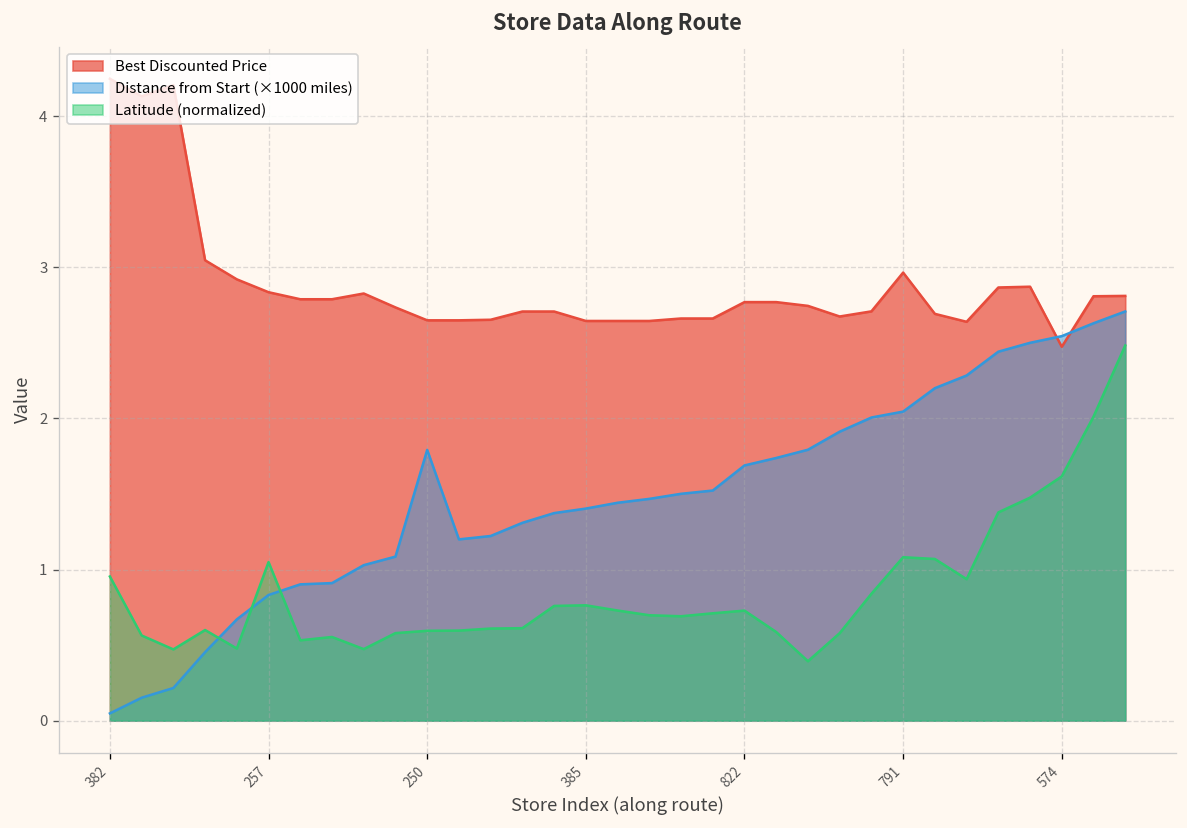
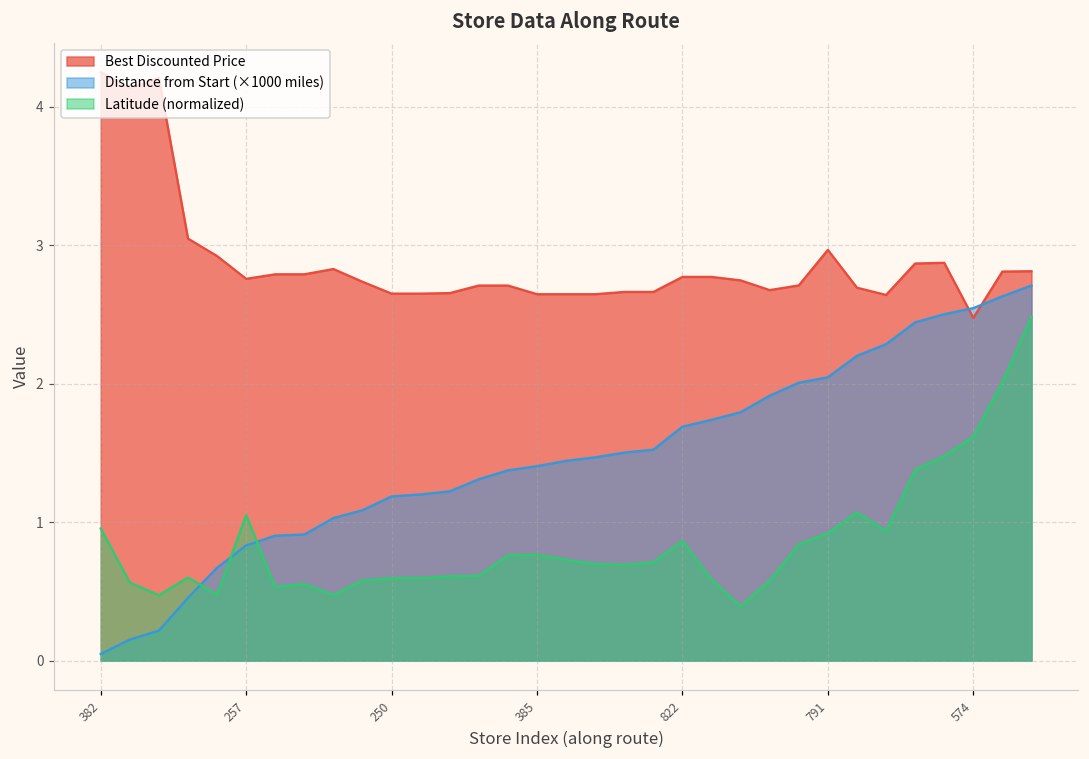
  {
    "Best Discounted Price": {
-     "257": 2.84,
+     "257": 2.76,
      "250": 2.65,
      "385": 2.65,
      "822": 2.77,
      "791": 2.97,
      "574": 2.47
    },
    "Distance from Start (×1000 miles)": {
      "382": 0.05,
      "257": 0.83,
-     "250": 1.79,
+     "250": 1.19,
      "385": 1.40,
      "822": 1.69,
      "791": 2.05,
      "574": 2.54
    },
    "Latitude (normalized)": {
      "382": 0.95,
      "257": 1.05,
      "250": 0.59,
      "385": 0.76,
-     "822": 0.73,
-     "791": 1.08,
+     "822": 0.86,
+     "791": 0.92,
      "574": 1.62
    }
  }
